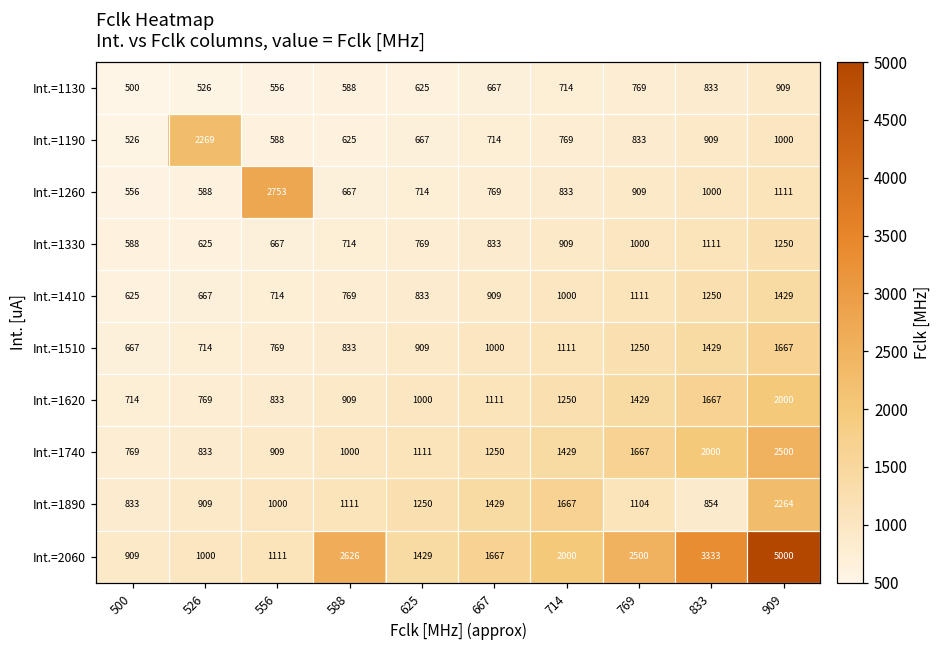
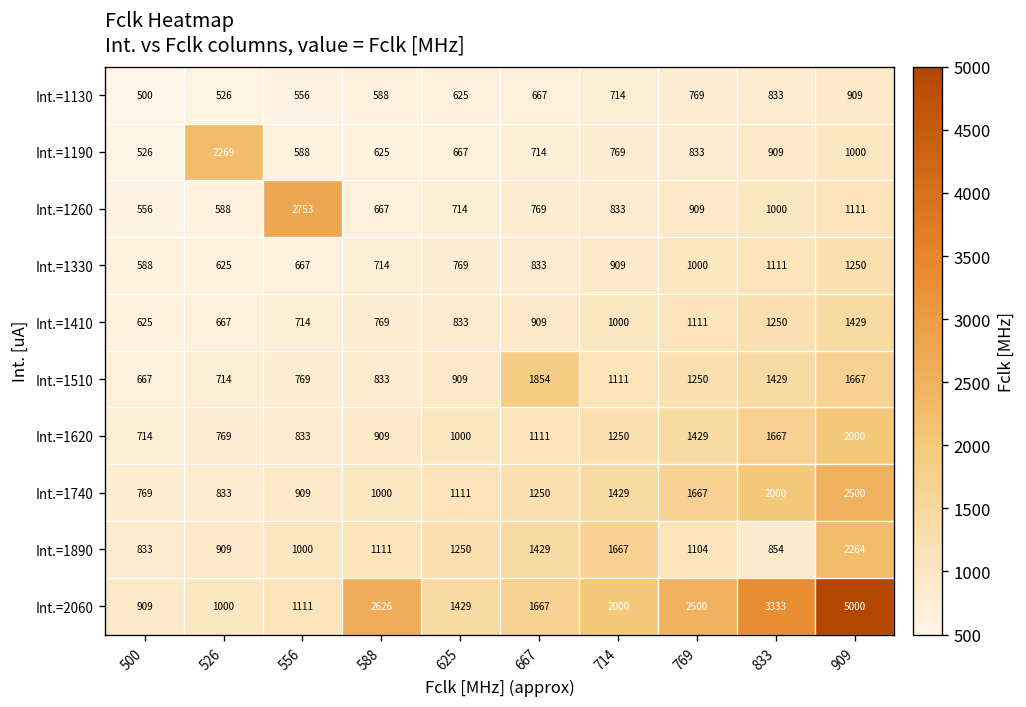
  {
    "Int.=1130": {
      "500": 500,
      "526": 526,
      "556": 556,
      "588": 588,
      "625": 625,
      "667": 667,
      "714": 714,
      "769": 769,
      "833": 833,
      "909": 909
    },
    "Int.=1190": {
      "500": 526,
      "526": 2269,
      "556": 588,
      "588": 625,
      "625": 667,
      "667": 714,
      "714": 769,
      "769": 833,
      "833": 909,
      "909": 1000
    },
    "Int.=1260": {
      "500": 556,
      "526": 588,
      "556": 2753,
      "588": 667,
      "625": 714,
      "667": 769,
      "714": 833,
      "769": 909,
      "833": 1000,
      "909": 1111
    },
    "Int.=1330": {
      "500": 588,
      "526": 625,
      "556": 667,
      "588": 714,
      "625": 769,
      "667": 833,
      "714": 909,
      "769": 1000,
      "833": 1111,
      "909": 1250
    },
    "Int.=1410": {
      "500": 625,
      "526": 667,
      "556": 714,
      "588": 769,
      "625": 833,
      "667": 909,
      "714": 1000,
      "769": 1111,
      "833": 1250,
      "909": 1429
    },
    "Int.=1510": {
      "500": 667,
      "526": 714,
      "556": 769,
      "588": 833,
      "625": 909,
-     "667": 1000,
+     "667": 1854,
      "714": 1111,
      "769": 1250,
      "833": 1429,
      "909": 1667
    },
    "Int.=1620": {
      "500": 714,
      "526": 769,
      "556": 833,
      "588": 909,
      "625": 1000,
      "667": 1111,
      "714": 1250,
      "769": 1429,
      "833": 1667,
      "909": 2000
    },
    "Int.=1740": {
      "500": 769,
      "526": 833,
      "556": 909,
      "588": 1000,
      "625": 1111,
      "667": 1250,
      "714": 1429,
      "769": 1667,
      "833": 2000,
      "909": 2500
    },
    "Int.=1890": {
      "500": 833,
      "526": 909,
      "556": 1000,
      "588": 1111,
      "625": 1250,
      "667": 1429,
      "714": 1667,
      "769": 1104,
      "833": 854,
      "909": 2264
    },
    "Int.=2060": {
      "500": 909,
      "526": 1000,
      "556": 1111,
      "588": 2626,
      "625": 1429,
      "667": 1667,
      "714": 2000,
      "769": 2500,
      "833": 3333,
      "909": 5000
    }
  }
